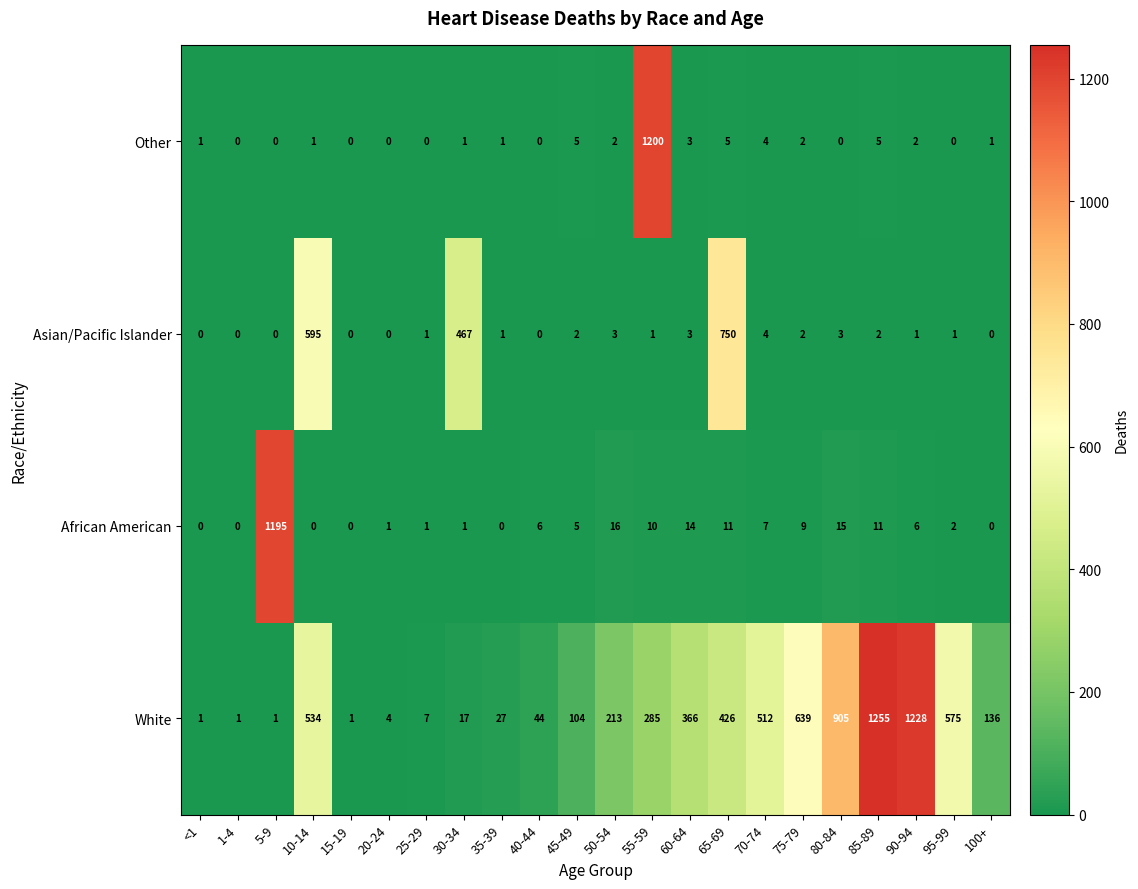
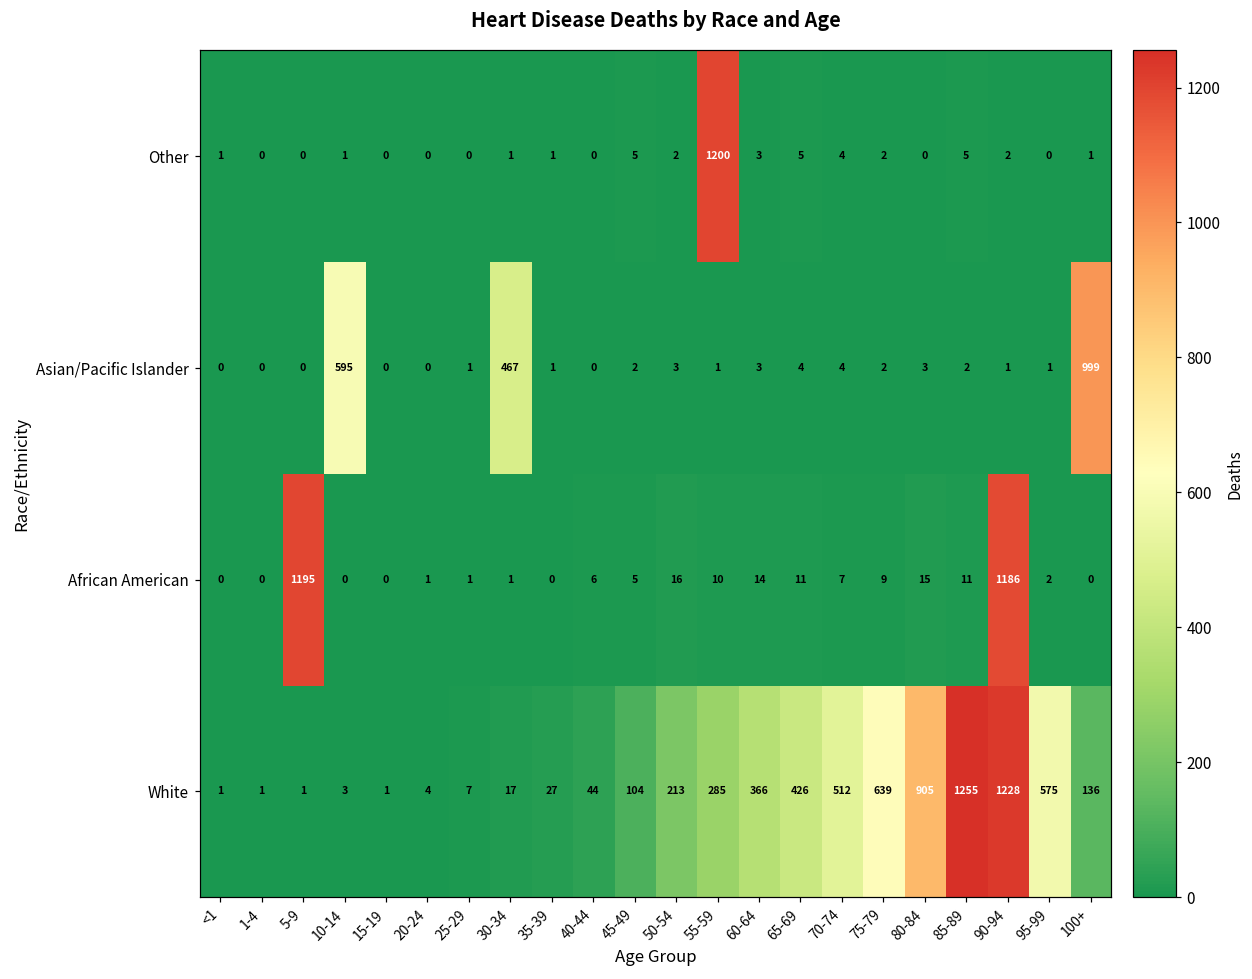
  {
    "Other": {
      "<1": 1,
      "1-4": 0,
      "5-9": 0,
      "10-14": 1,
      "15-19": 0,
      "20-24": 0,
      "25-29": 0,
      "30-34": 1,
      "35-39": 1,
      "40-44": 0,
      "45-49": 5,
      "50-54": 2,
      "55-59": 1200,
      "60-64": 3,
      "65-69": 5,
      "70-74": 4,
      "75-79": 2,
      "80-84": 0,
      "85-89": 5,
      "90-94": 2,
      "95-99": 0,
      "100+": 1
    },
    "Asian/Pacific Islander": {
      "<1": 0,
      "1-4": 0,
      "5-9": 0,
      "10-14": 595,
      "15-19": 0,
      "20-24": 0,
      "25-29": 1,
      "30-34": 467,
      "35-39": 1,
      "40-44": 0,
      "45-49": 2,
      "50-54": 3,
      "55-59": 1,
      "60-64": 3,
-     "65-69": 750,
+     "65-69": 4,
      "70-74": 4,
      "75-79": 2,
      "80-84": 3,
      "85-89": 2,
      "90-94": 1,
      "95-99": 1,
-     "100+": 0
+     "100+": 999
    },
    "African American": {
      "<1": 0,
      "1-4": 0,
      "5-9": 1195,
      "10-14": 0,
      "15-19": 0,
      "20-24": 1,
      "25-29": 1,
      "30-34": 1,
      "35-39": 0,
      "40-44": 6,
      "45-49": 5,
      "50-54": 16,
      "55-59": 10,
      "60-64": 14,
      "65-69": 11,
      "70-74": 7,
      "75-79": 9,
      "80-84": 15,
      "85-89": 11,
-     "90-94": 6,
+     "90-94": 1186,
      "95-99": 2,
      "100+": 0
    },
    "White": {
      "<1": 1,
      "1-4": 1,
      "5-9": 1,
-     "10-14": 534,
+     "10-14": 3,
      "15-19": 1,
      "20-24": 4,
      "25-29": 7,
      "30-34": 17,
      "35-39": 27,
      "40-44": 44,
      "45-49": 104,
      "50-54": 213,
      "55-59": 285,
      "60-64": 366,
      "65-69": 426,
      "70-74": 512,
      "75-79": 639,
      "80-84": 905,
      "85-89": 1255,
      "90-94": 1228,
      "95-99": 575,
      "100+": 136
    }
  }
